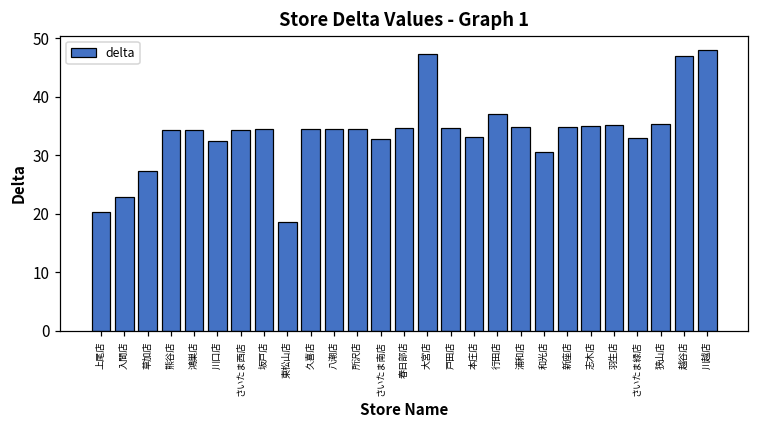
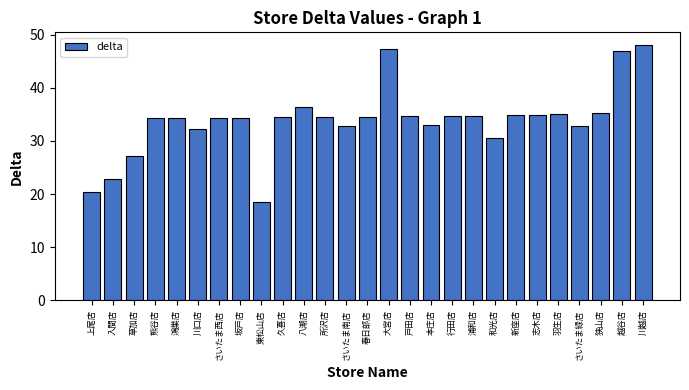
  {
    "上尾店": 20,
    "入間店": 23,
    "草加店": 27,
    "熊谷店": 34,
    "鴻巣店": 34,
    "川口店": 32,
    "さいたま西店": 34,
    "坂戸店": 34,
    "東松山店": 19,
    "久喜店": 34,
-   "八潮店": 34,
+   "八潮店": 36,
    "所沢店": 35,
    "さいたま南店": 33,
    "春日部店": 35,
    "大宮店": 47,
    "戸田店": 35,
    "本庄店": 33,
-   "行田店": 37,
+   "行田店": 35,
    "浦和店": 35,
    "和光店": 31,
    "新座店": 35,
    "志木店": 35,
    "羽生店": 35,
    "さいたま緑店": 33,
    "狭山店": 35,
    "越谷店": 47,
    "川越店": 48
  }
